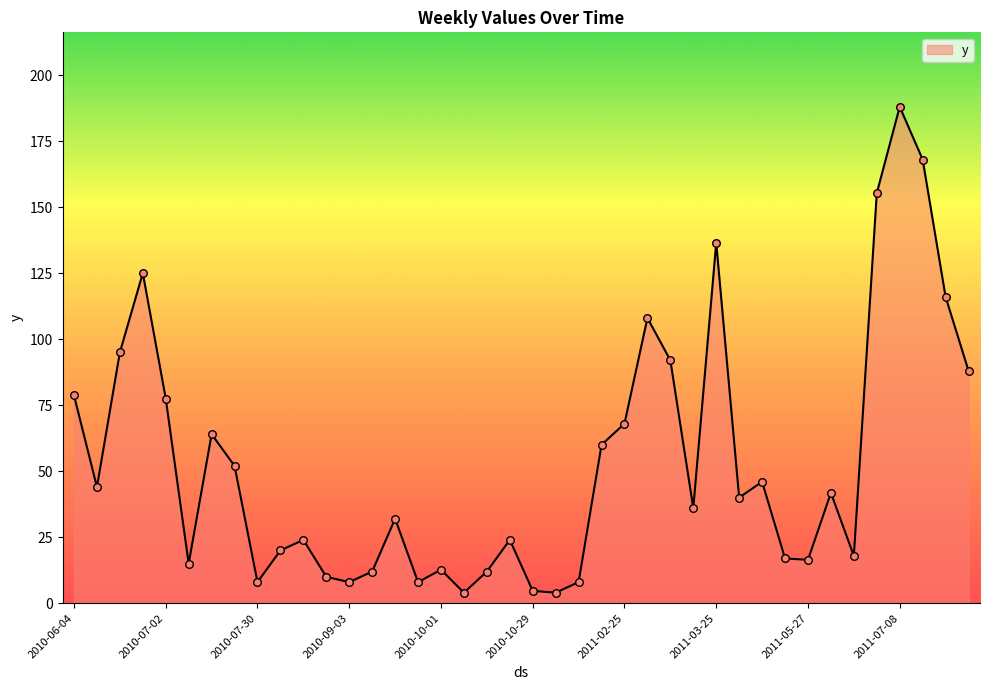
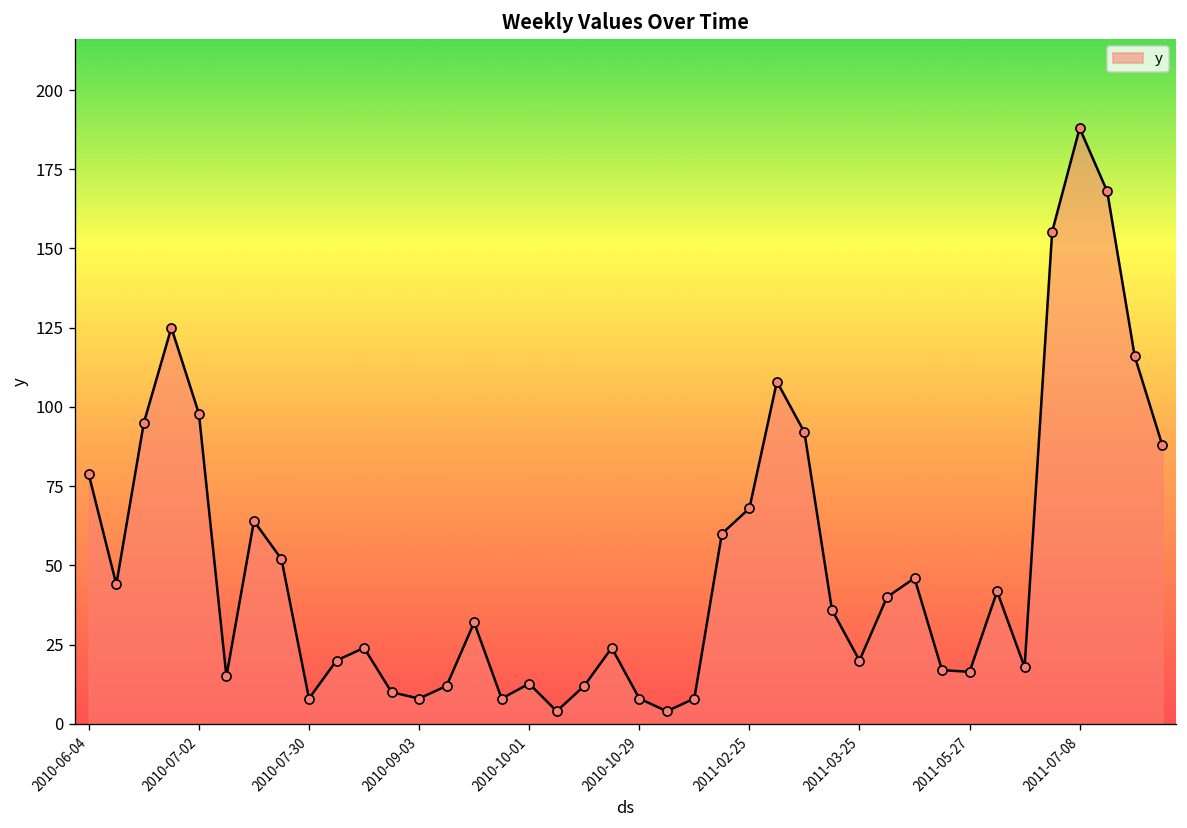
  {
    "2010-06-04": 79,
-   "2010-07-02": 78,
+   "2010-07-02": 98,
    "2010-07-30": 8,
    "2010-09-03": 8,
    "2010-10-01": 13,
-   "2010-10-29": 5,
+   "2010-10-29": 8,
    "2011-02-25": 68,
-   "2011-03-25": 137,
+   "2011-03-25": 20,
    "2011-05-27": 16,
    "2011-07-08": 188
  }
